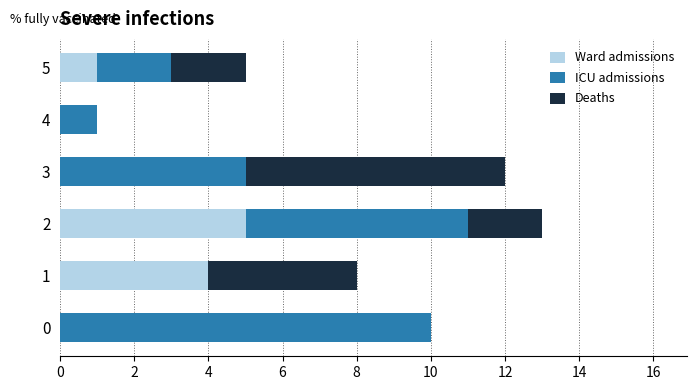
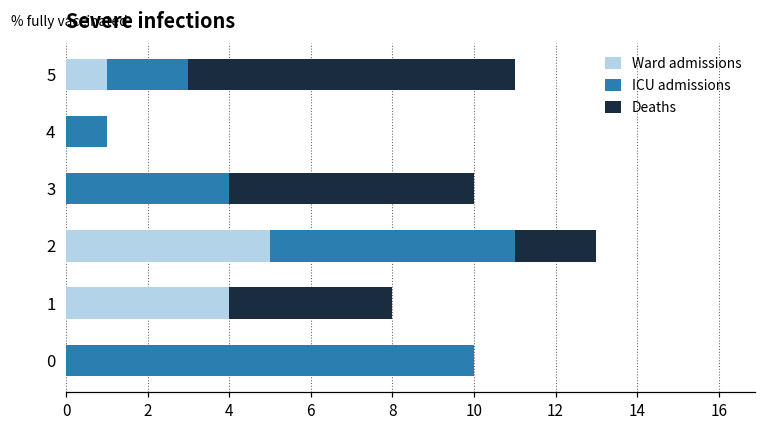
  {
    "Ward admissions": {
      "5": 1,
      "4": 0,
      "3": 0,
      "2": 5,
      "1": 4,
      "0": 0
    },
    "ICU admissions": {
      "5": 2,
      "4": 1,
-     "3": 5,
+     "3": 4,
      "2": 6,
      "1": 0,
      "0": 10
    },
    "Deaths": {
-     "5": 2,
+     "5": 8,
      "4": 0,
-     "3": 7,
+     "3": 6,
      "2": 2,
      "1": 4,
      "0": 0
    }
  }
